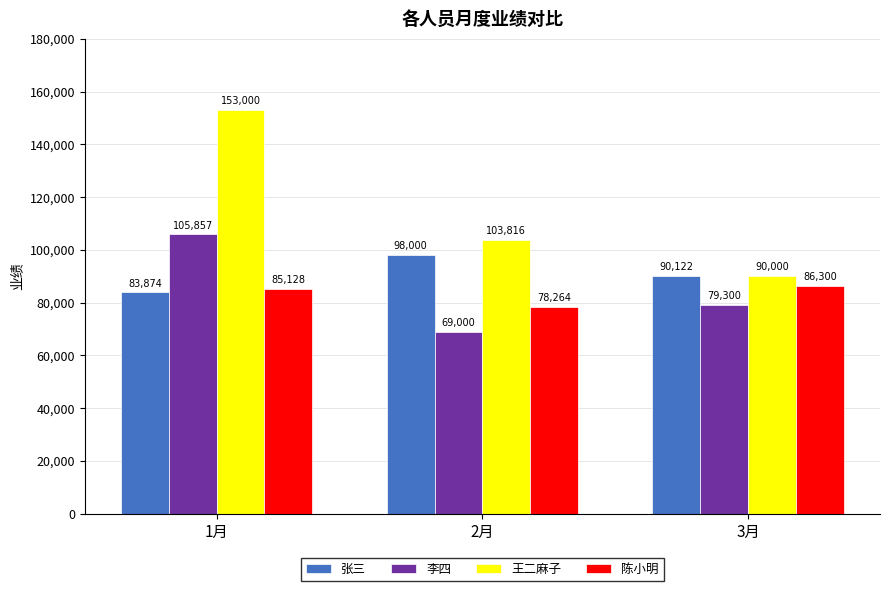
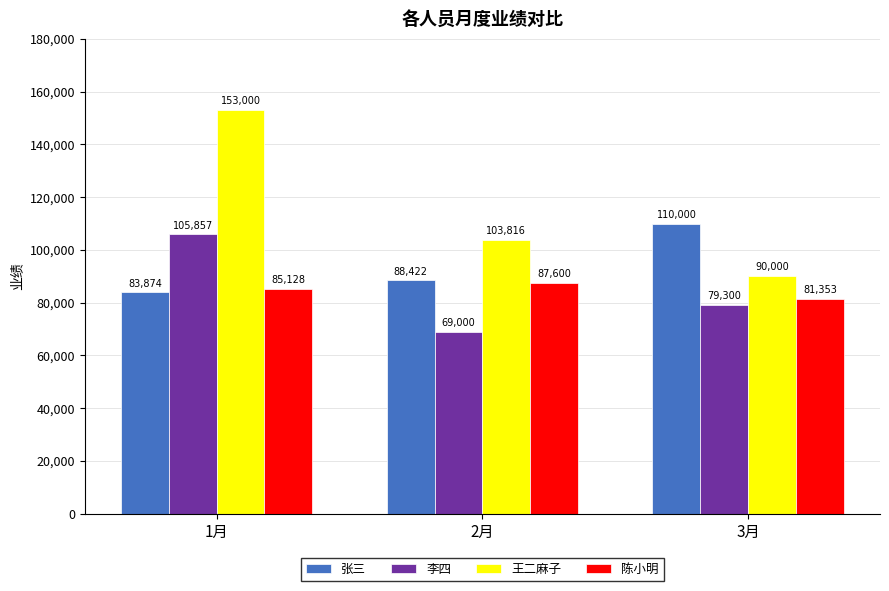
  {
    "张三": {
      "1月": "83,874",
-     "2月": "98,000",
-     "3月": "90,122"
+     "2月": "88,422",
+     "3月": "110,000"
    },
    "李四": {
      "1月": "105,857",
      "2月": "69,000",
      "3月": "79,300"
    },
    "王二麻子": {
      "1月": "153,000",
      "2月": "103,816",
      "3月": "90,000"
    },
    "陈小明": {
      "1月": "85,128",
-     "2月": "78,264",
-     "3月": "86,300"
+     "2月": "87,600",
+     "3月": "81,353"
    }
  }
